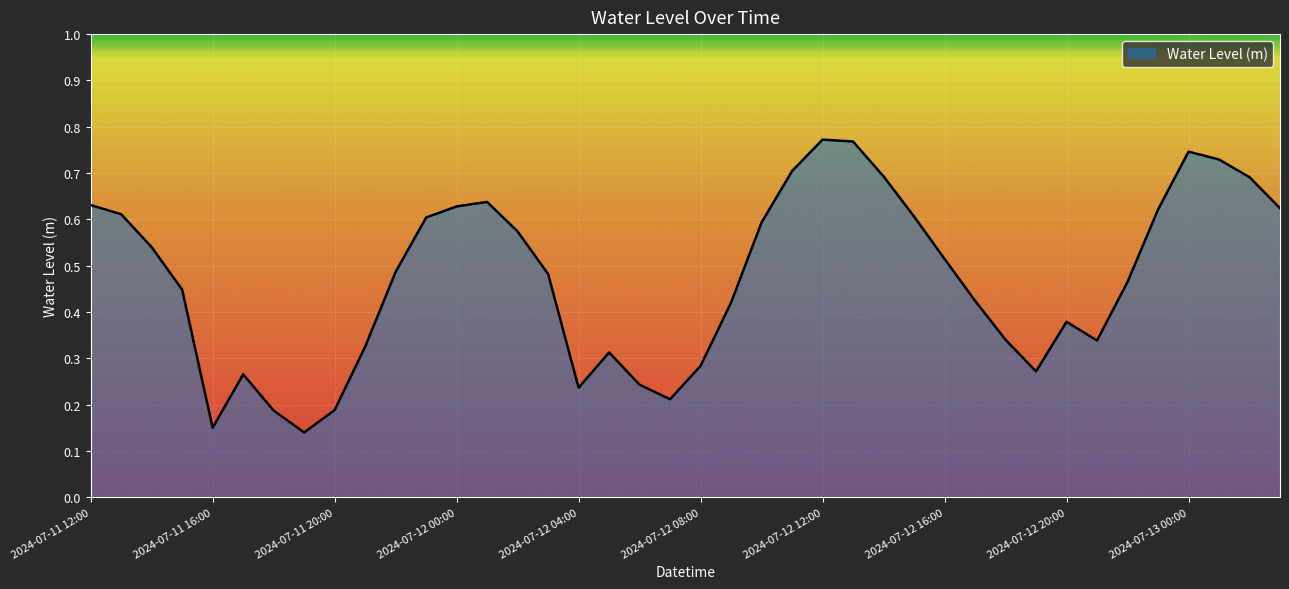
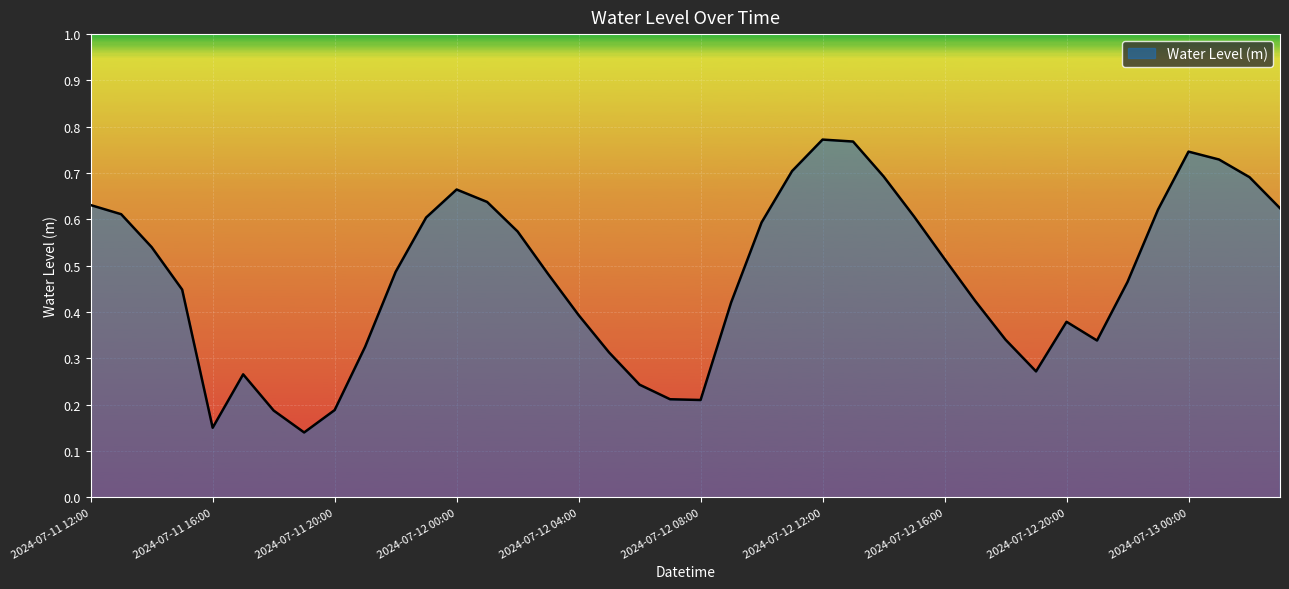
  {
    "2024-07-11 12:00": 0.63,
    "2024-07-11 16:00": 0.15,
    "2024-07-11 20:00": 0.19,
-   "2024-07-12 00:00": 0.63,
-   "2024-07-12 04:00": 0.24,
-   "2024-07-12 08:00": 0.28,
+   "2024-07-12 00:00": 0.66,
+   "2024-07-12 04:00": 0.39,
+   "2024-07-12 08:00": 0.21,
    "2024-07-12 12:00": 0.77,
    "2024-07-12 16:00": 0.51,
    "2024-07-12 20:00": 0.38,
    "2024-07-13 00:00": 0.75
  }
